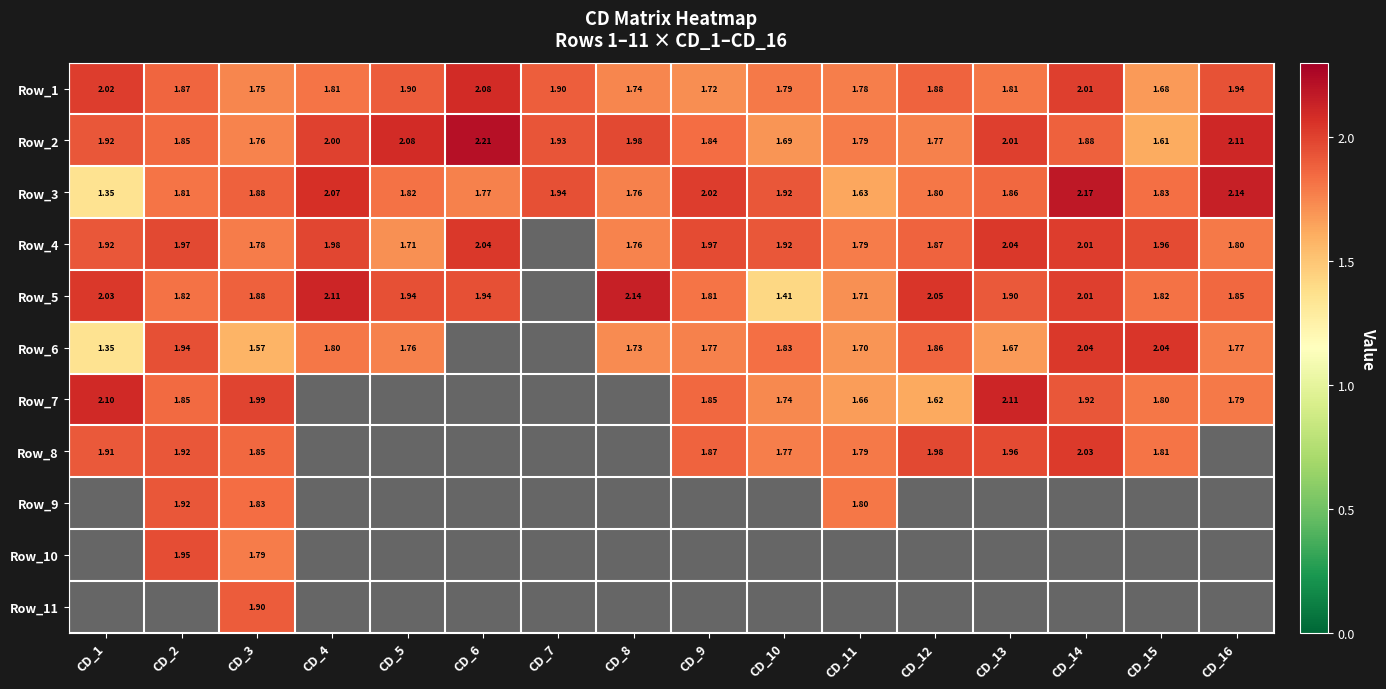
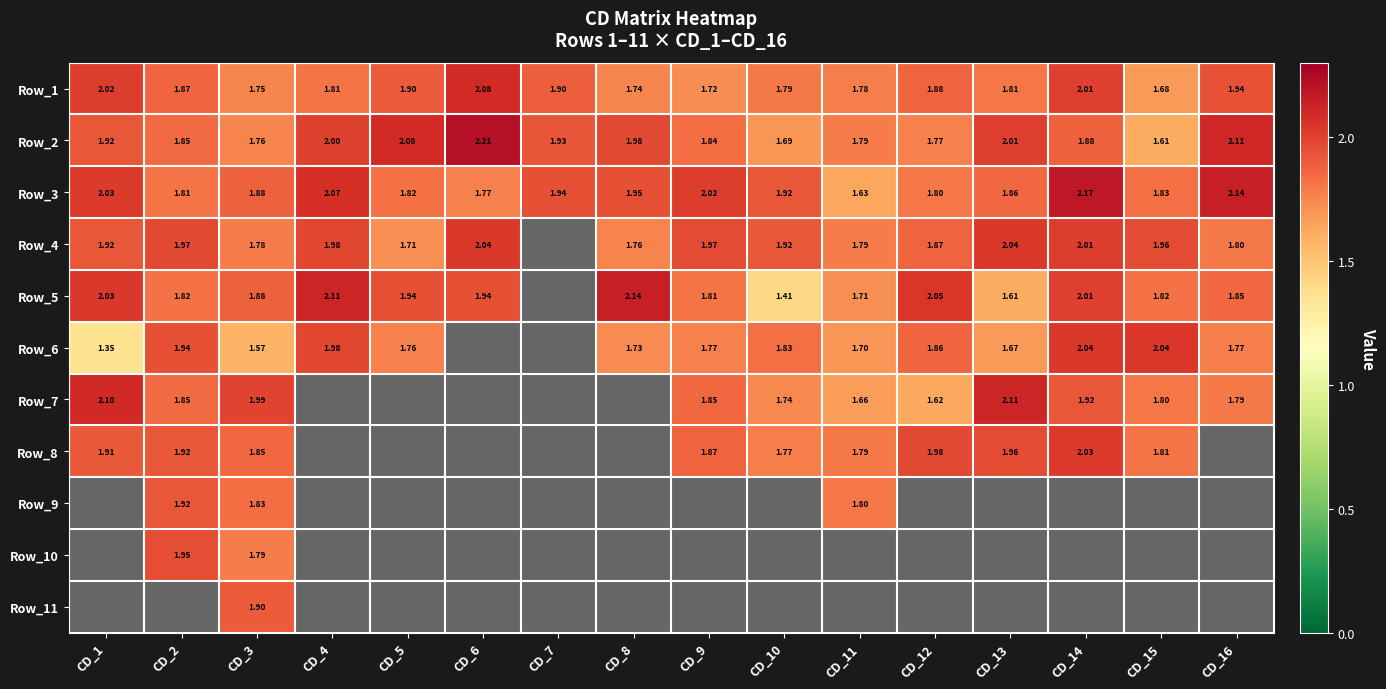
  {
    "Row_1": {
      "CD_1": 2.02,
      "CD_2": 1.87,
      "CD_3": 1.75,
      "CD_4": 1.81,
      "CD_5": 1.90,
      "CD_6": 2.08,
      "CD_7": 1.90,
      "CD_8": 1.74,
      "CD_9": 1.72,
      "CD_10": 1.79,
      "CD_11": 1.78,
      "CD_12": 1.88,
      "CD_13": 1.81,
      "CD_14": 2.01,
      "CD_15": 1.68,
      "CD_16": 1.94
    },
    "Row_2": {
      "CD_1": 1.92,
      "CD_2": 1.85,
      "CD_3": 1.76,
      "CD_4": 2.00,
      "CD_5": 2.08,
      "CD_6": 2.21,
      "CD_7": 1.93,
      "CD_8": 1.98,
      "CD_9": 1.84,
      "CD_10": 1.69,
      "CD_11": 1.79,
      "CD_12": 1.77,
      "CD_13": 2.01,
      "CD_14": 1.88,
      "CD_15": 1.61,
      "CD_16": 2.11
    },
    "Row_3": {
-     "CD_1": 1.35,
+     "CD_1": 2.03,
      "CD_2": 1.81,
      "CD_3": 1.88,
      "CD_4": 2.07,
      "CD_5": 1.82,
      "CD_6": 1.77,
      "CD_7": 1.94,
-     "CD_8": 1.76,
+     "CD_8": 1.95,
      "CD_9": 2.02,
      "CD_10": 1.92,
      "CD_11": 1.63,
      "CD_12": 1.80,
      "CD_13": 1.86,
      "CD_14": 2.17,
      "CD_15": 1.83,
      "CD_16": 2.14
    },
    "Row_4": {
      "CD_1": 1.92,
      "CD_2": 1.97,
      "CD_3": 1.78,
      "CD_4": 1.98,
      "CD_5": 1.71,
      "CD_6": 2.04,
      "CD_8": 1.76,
      "CD_9": 1.97,
      "CD_10": 1.92,
      "CD_11": 1.79,
      "CD_12": 1.87,
      "CD_13": 2.04,
      "CD_14": 2.01,
      "CD_15": 1.96,
      "CD_16": 1.80
    },
    "Row_5": {
      "CD_1": 2.03,
      "CD_2": 1.82,
      "CD_3": 1.88,
      "CD_4": 2.11,
      "CD_5": 1.94,
      "CD_6": 1.94,
      "CD_8": 2.14,
      "CD_9": 1.81,
      "CD_10": 1.41,
      "CD_11": 1.71,
      "CD_12": 2.05,
-     "CD_13": 1.90,
+     "CD_13": 1.61,
      "CD_14": 2.01,
      "CD_15": 1.82,
      "CD_16": 1.85
    },
    "Row_6": {
      "CD_1": 1.35,
      "CD_2": 1.94,
      "CD_3": 1.57,
-     "CD_4": 1.80,
+     "CD_4": 1.98,
      "CD_5": 1.76,
      "CD_8": 1.73,
      "CD_9": 1.77,
      "CD_10": 1.83,
      "CD_11": 1.70,
      "CD_12": 1.86,
      "CD_13": 1.67,
      "CD_14": 2.04,
      "CD_15": 2.04,
      "CD_16": 1.77
    },
    "Row_7": {
      "CD_1": 2.10,
      "CD_2": 1.85,
      "CD_3": 1.99,
      "CD_9": 1.85,
      "CD_10": 1.74,
      "CD_11": 1.66,
      "CD_12": 1.62,
      "CD_13": 2.11,
      "CD_14": 1.92,
      "CD_15": 1.80,
      "CD_16": 1.79
    },
    "Row_8": {
      "CD_1": 1.91,
      "CD_2": 1.92,
      "CD_3": 1.85,
      "CD_9": 1.87,
      "CD_10": 1.77,
      "CD_11": 1.79,
      "CD_12": 1.98,
      "CD_13": 1.96,
      "CD_14": 2.03,
      "CD_15": 1.81
    },
    "Row_9": {
      "CD_2": 1.92,
      "CD_3": 1.83,
      "CD_11": 1.80
    },
    "Row_10": {
      "CD_2": 1.95,
      "CD_3": 1.79
    },
    "Row_11": {
      "CD_3": 1.90
    }
  }
